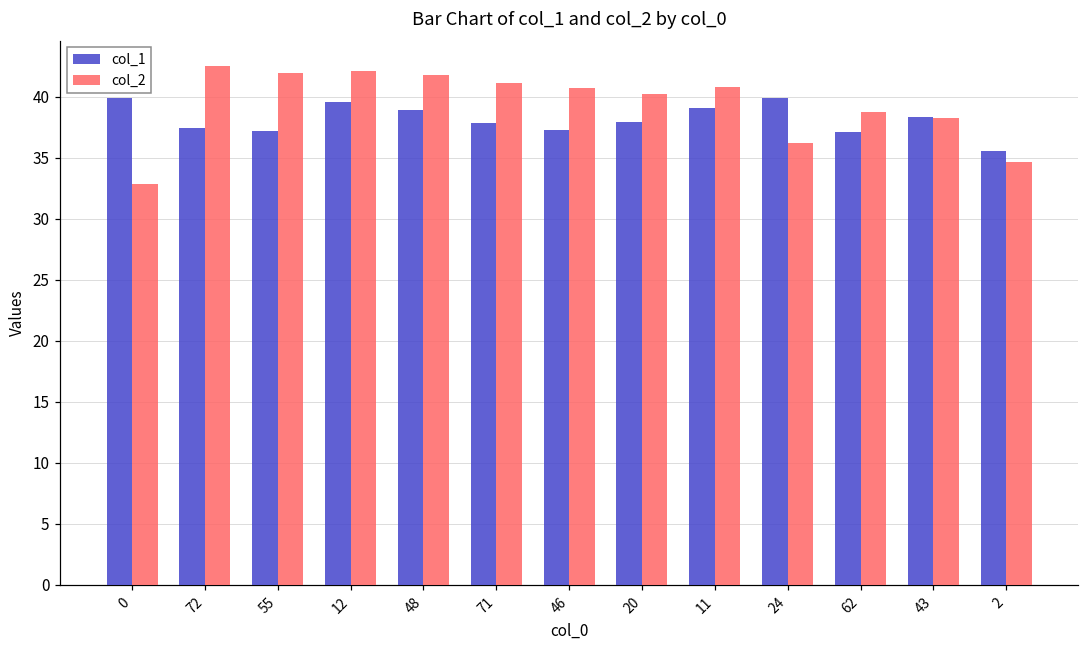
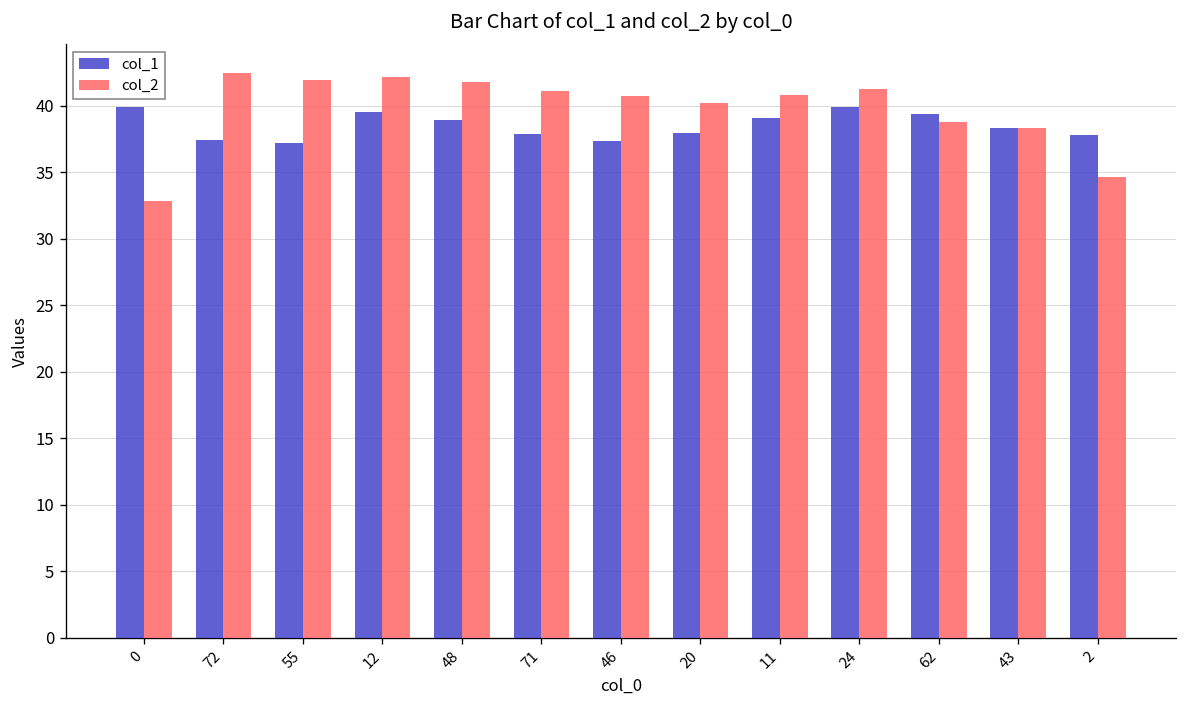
  {
    "col_1": {
      "0": 39.9,
      "72": 37.4,
      "55": 37.2,
      "12": 39.6,
      "48": 38.9,
      "71": 37.9,
      "46": 37.3,
      "20": 37.9,
      "11": 39.1,
      "24": 39.9,
-     "62": 37.2,
+     "62": 39.4,
      "43": 38.4,
-     "2": 35.5
+     "2": 37.8
    },
    "col_2": {
      "0": 32.9,
      "72": 42.5,
      "55": 42.0,
      "12": 42.1,
      "48": 41.8,
      "71": 41.1,
      "46": 40.7,
      "20": 40.2,
      "11": 40.8,
-     "24": 36.2,
+     "24": 41.3,
      "62": 38.8,
      "43": 38.3,
      "2": 34.6
    }
  }
